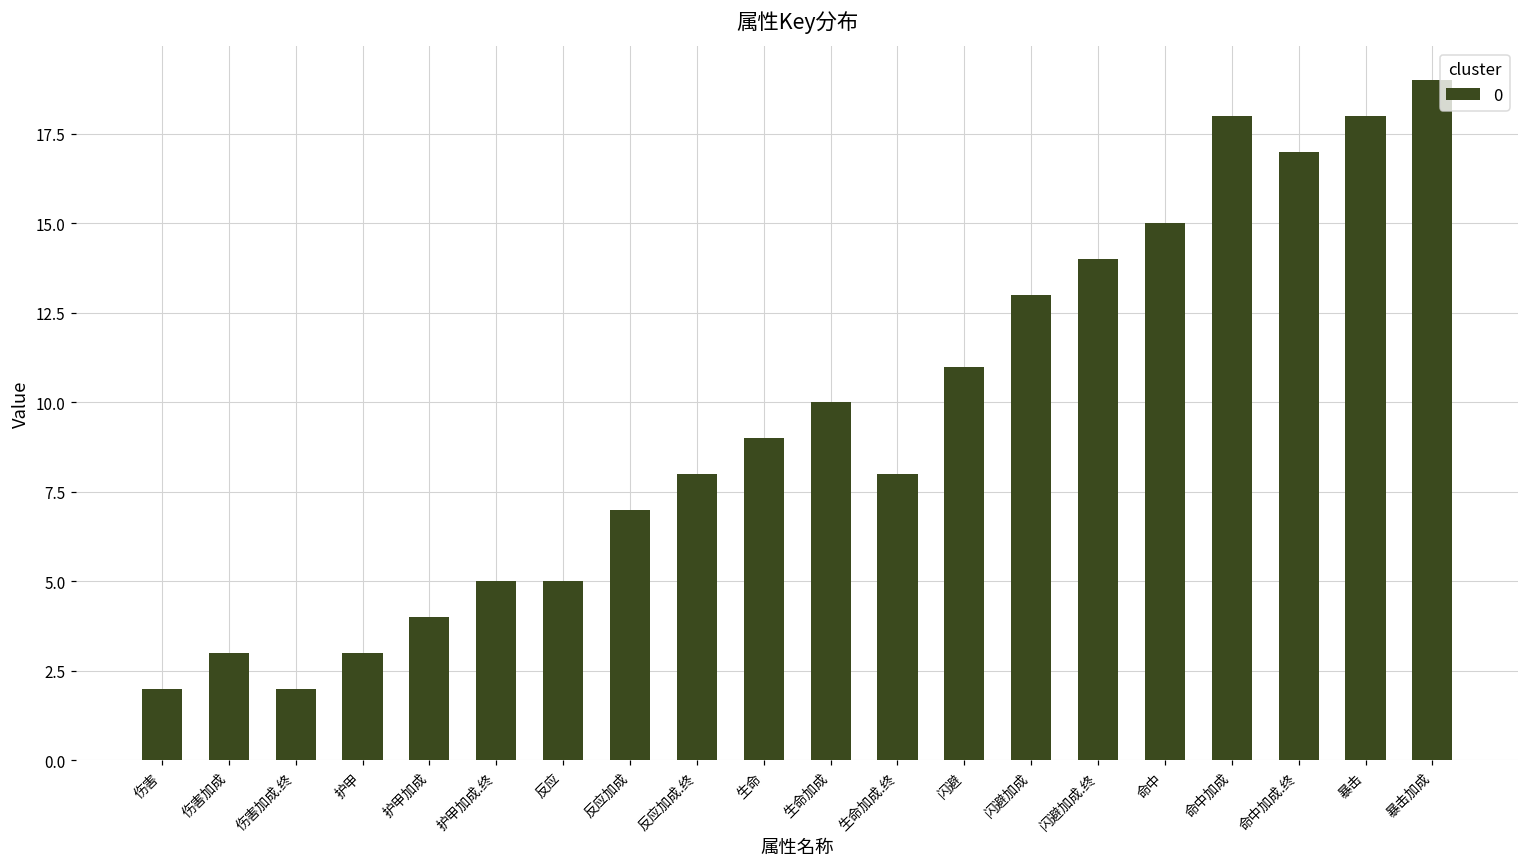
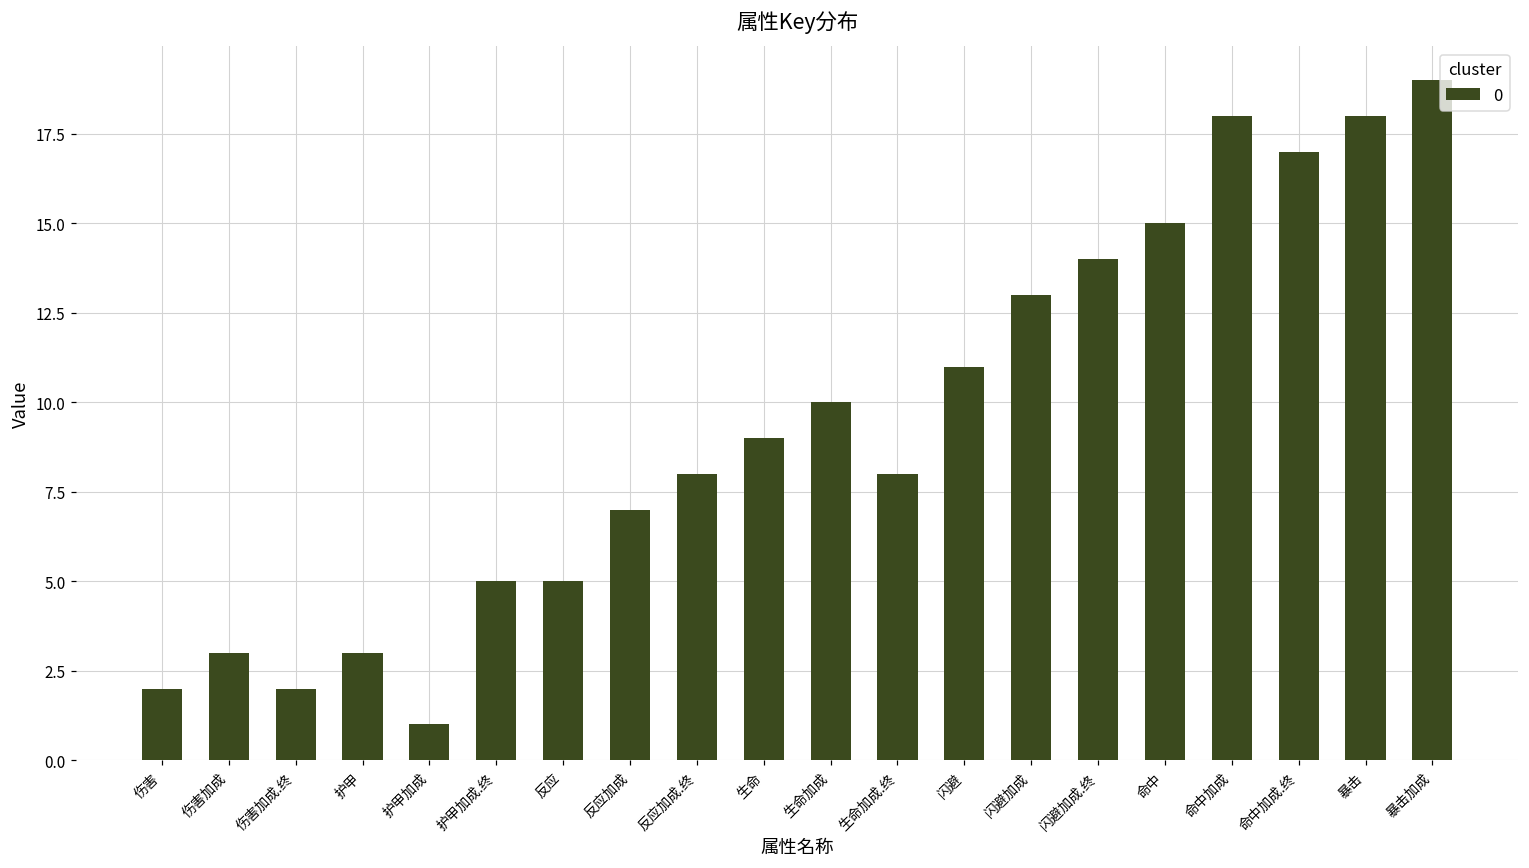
  {
    "伤害": 2,
    "伤害加成": 3,
    "伤害加成.终": 2,
    "护甲": 3,
-   "护甲加成": 4,
+   "护甲加成": 1,
    "护甲加成.终": 5,
    "反应": 5,
    "反应加成": 7,
    "反应加成.终": 8,
    "生命": 9,
    "生命加成": 10,
    "生命加成.终": 8,
    "闪避": 11,
    "闪避加成": 13,
    "闪避加成.终": 14,
    "命中": 15,
    "命中加成": 18,
    "命中加成.终": 17,
    "暴击": 18,
    "暴击加成": 19
  }
